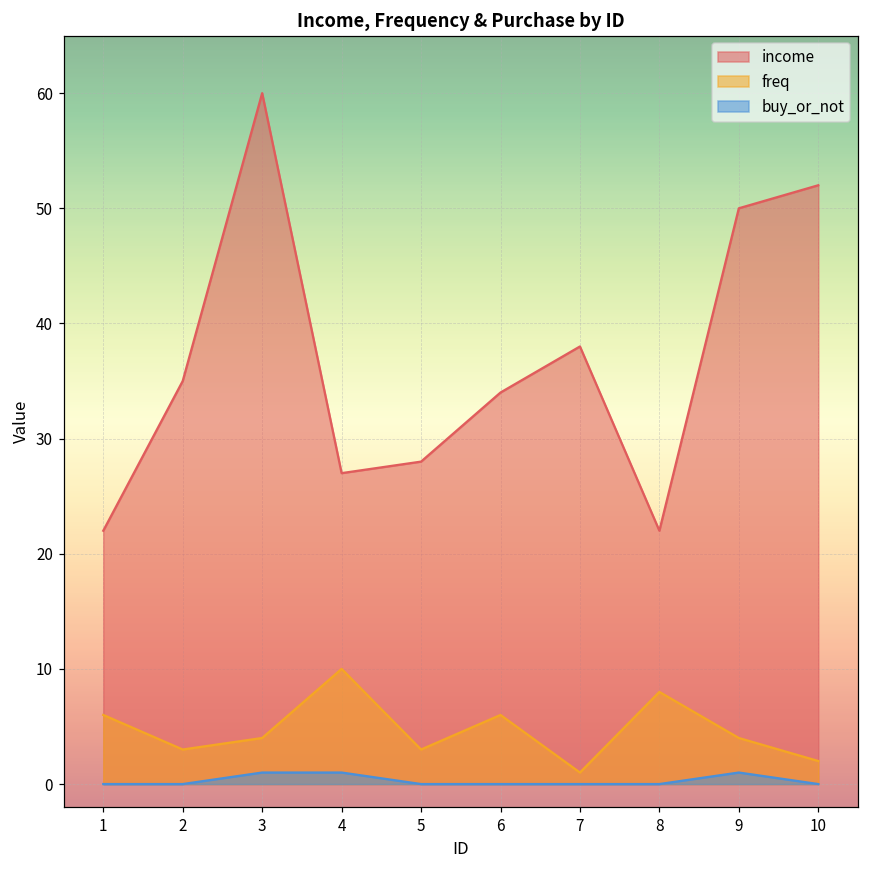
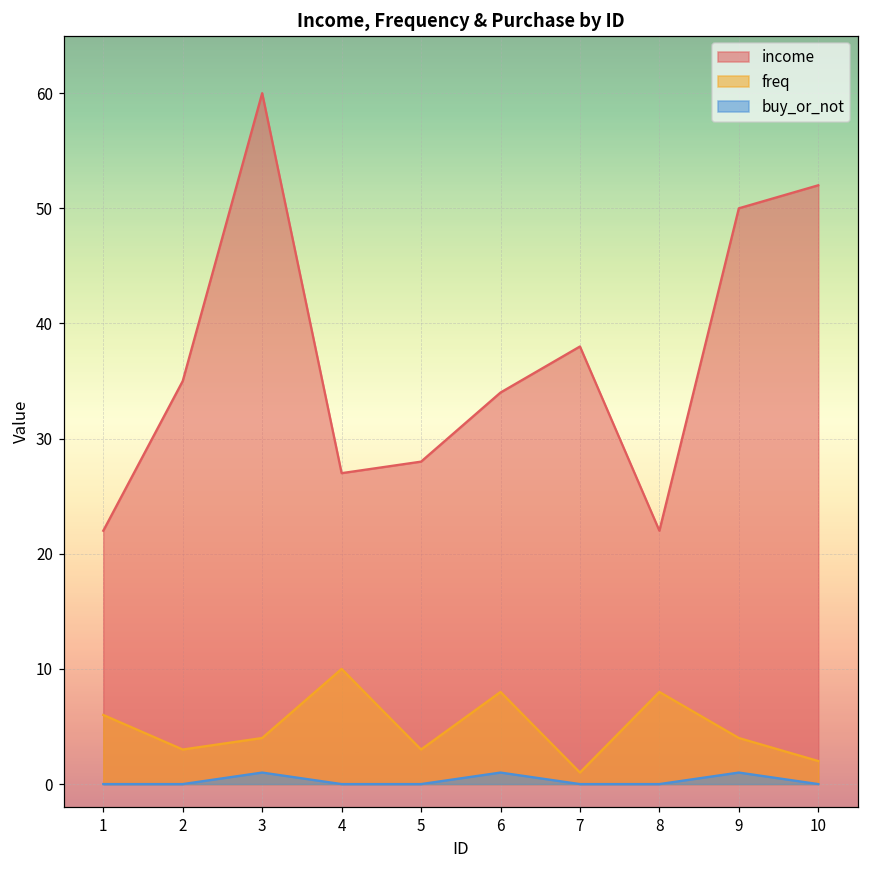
  {
    "income": {
      "1": 22,
      "2": 35,
      "3": 60,
      "4": 27,
      "5": 28,
      "6": 34,
      "7": 38,
      "8": 22,
      "9": 50,
      "10": 52
    },
    "freq": {
      "1": 6,
      "2": 3,
      "3": 4,
      "4": 10,
      "5": 3,
-     "6": 6,
+     "6": 8,
      "7": 1,
      "8": 8,
      "9": 4,
      "10": 2
    },
    "buy_or_not": {
      "1": 0,
      "2": 0,
      "3": 1,
-     "4": 1,
+     "4": 0,
      "5": 0,
-     "6": 0,
+     "6": 1,
      "7": 0,
      "8": 0,
      "9": 1,
      "10": 0
    }
  }
